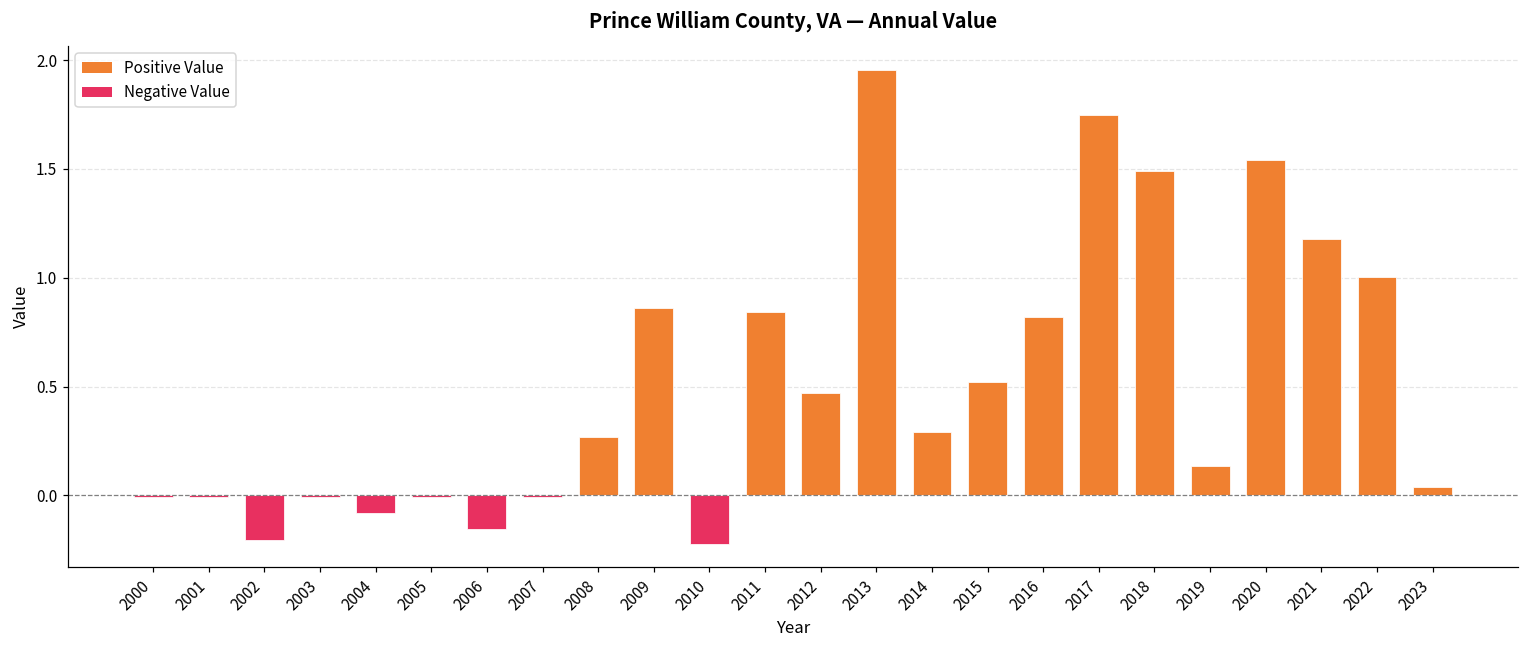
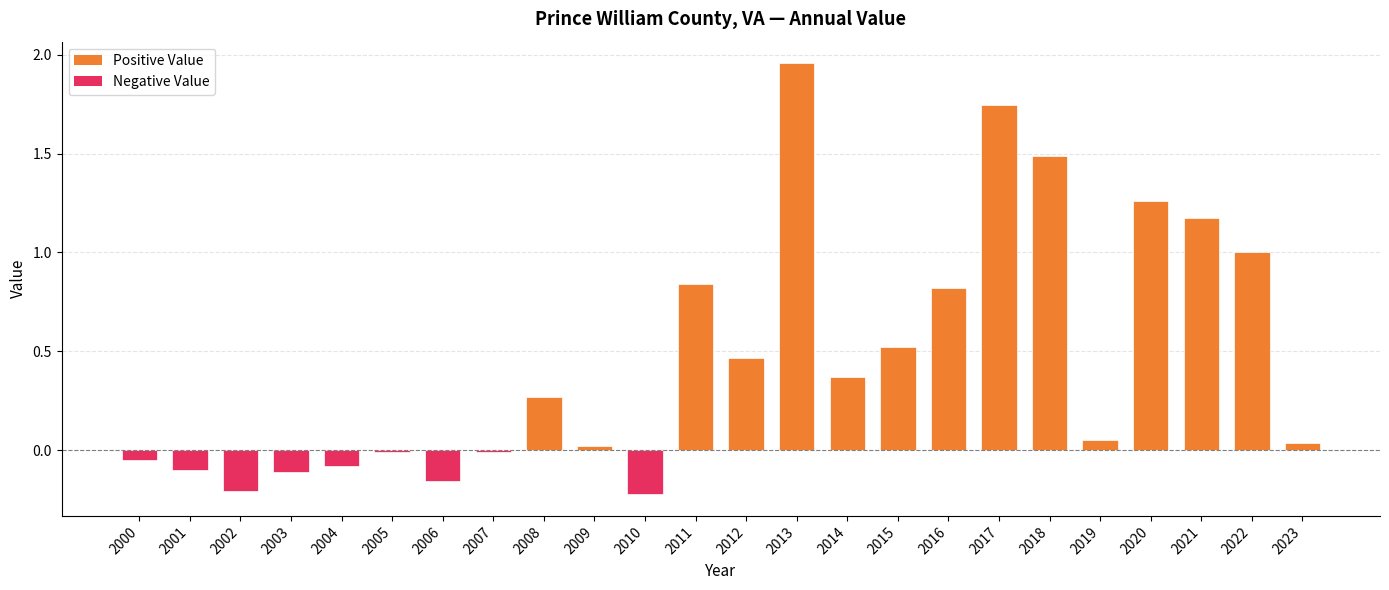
  {
-   "2000": -0.01,
-   "2001": -0.01,
+   "2000": -0.05,
+   "2001": -0.10,
    "2002": -0.20,
-   "2003": -0.01,
+   "2003": -0.11,
    "2004": -0.08,
    "2006": -0.15,
    "2008": 0.27,
-   "2009": 0.86,
+   "2009": 0.02,
    "2010": -0.22,
    "2011": 0.84,
    "2012": 0.47,
    "2013": 1.96,
-   "2014": 0.29,
+   "2014": 0.37,
    "2015": 0.52,
    "2016": 0.82,
    "2017": 1.75,
    "2018": 1.49,
-   "2019": 0.14,
-   "2020": 1.54,
+   "2019": 0.05,
+   "2020": 1.26,
    "2021": 1.18,
    "2022": 1.00,
    "2023": 0.04
  }
